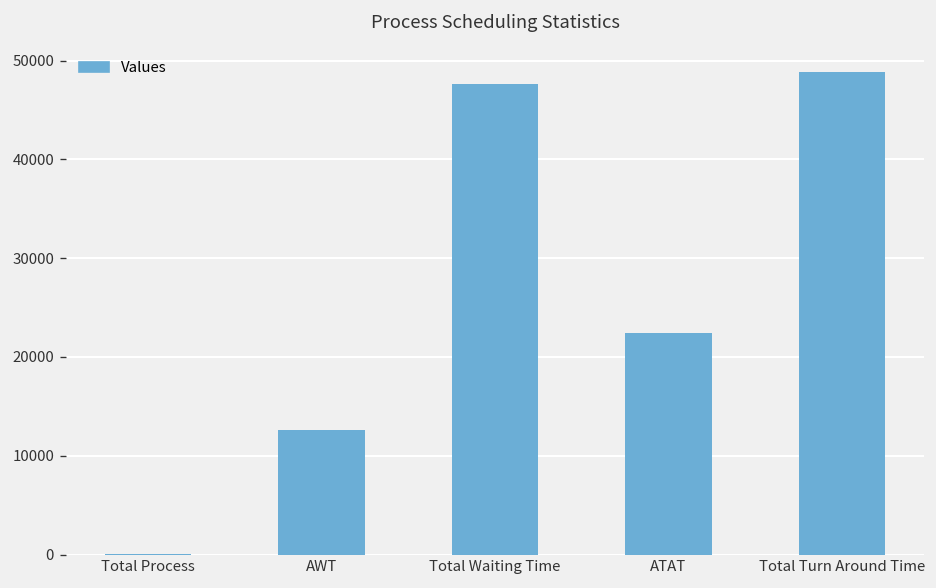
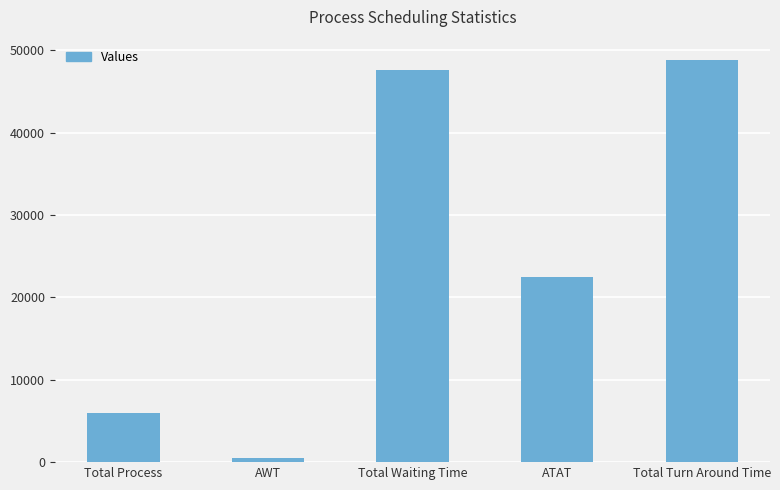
  {
-   "Total Process": 0,
-   "AWT": 13000,
+   "Total Process": 6000,
+   "AWT": 0,
    "Total Waiting Time": 48000,
    "ATAT": 22000,
    "Total Turn Around Time": 49000
  }
